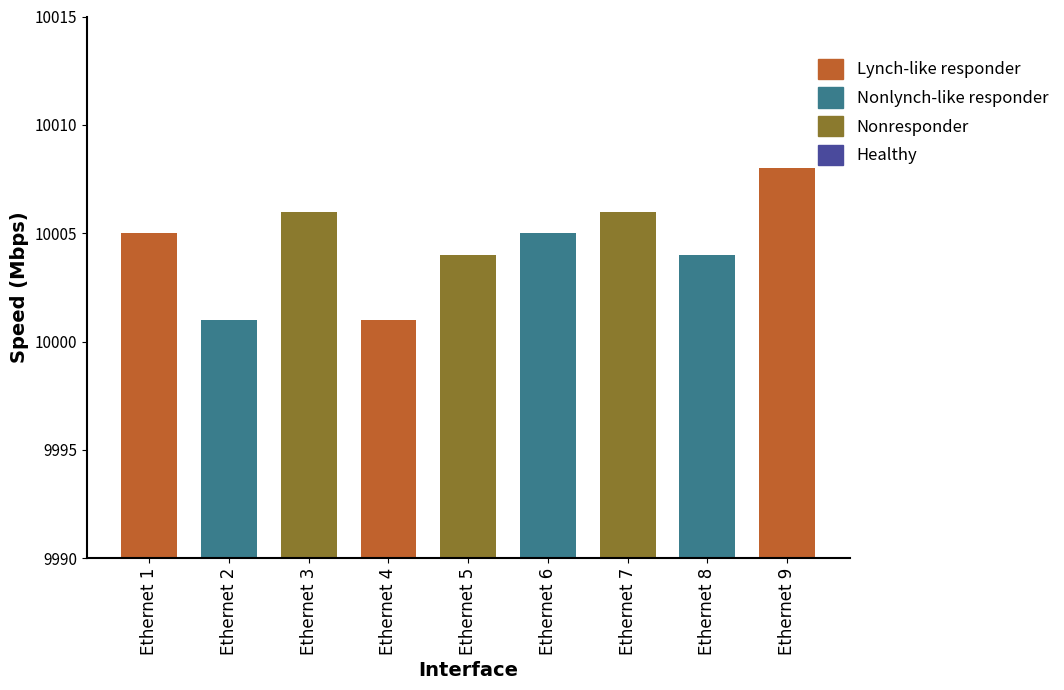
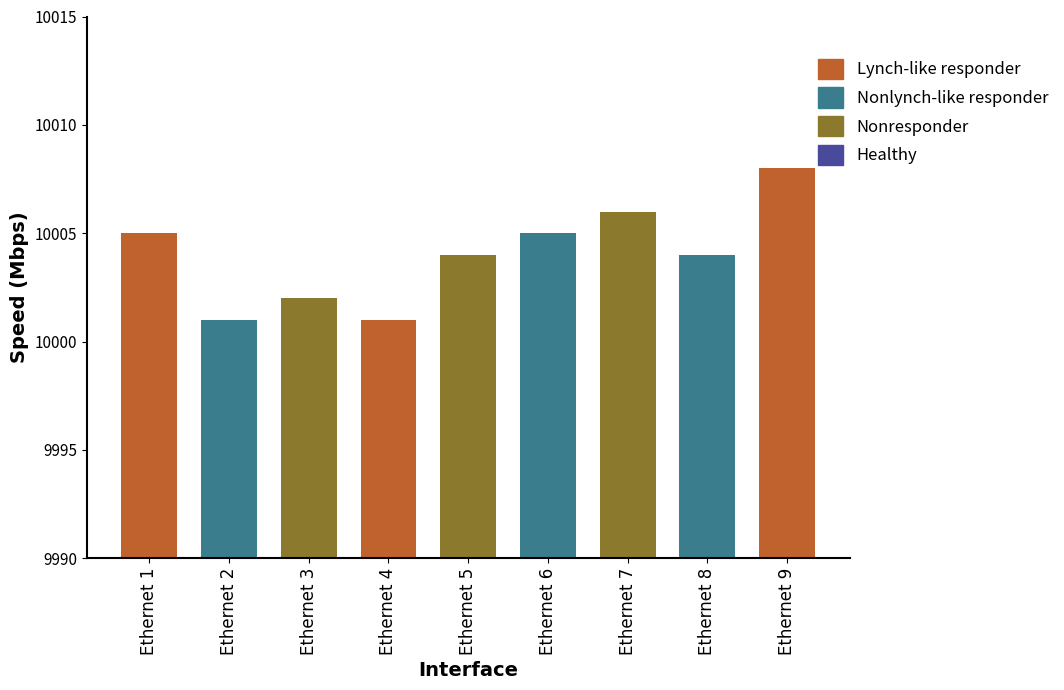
  {
    "Ethernet 1": 10005,
    "Ethernet 2": 10001,
-   "Ethernet 3": 10006,
+   "Ethernet 3": 10002,
    "Ethernet 4": 10001,
    "Ethernet 5": 10004,
    "Ethernet 6": 10005,
    "Ethernet 7": 10006,
    "Ethernet 8": 10004,
    "Ethernet 9": 10008
  }
